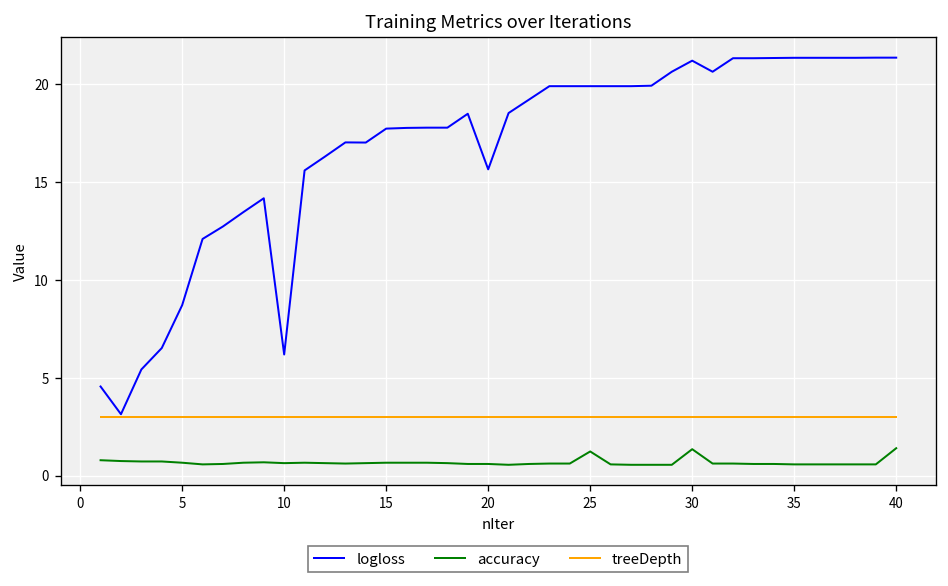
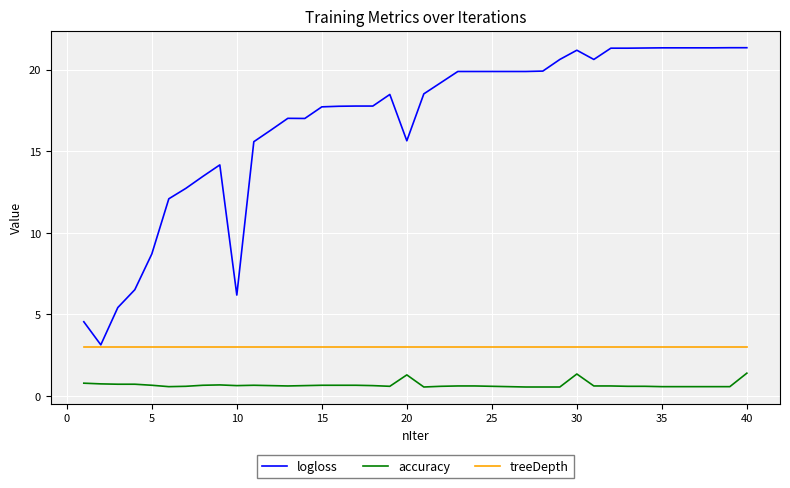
  {
    "logloss": {
      "5": 8.7,
      "10": 6.2,
      "15": 17.7,
      "20": 15.6,
      "25": 19.9,
      "30": 21.2,
      "35": 21.3,
      "40": 21.4
    },
    "accuracy": {
      "5": 0.7,
      "10": 0.6,
      "15": 0.7,
-     "20": 0.6,
-     "25": 1.2,
+     "20": 1.3,
+     "25": 0.6,
      "30": 1.4,
      "35": 0.6,
      "40": 1.4
    },
    "treeDepth": {
      "5": 3.0,
      "10": 3.0,
      "15": 3.0,
      "20": 3.0,
      "25": 3.0,
      "30": 3.0,
      "35": 3.0,
      "40": 3.0
    }
  }
